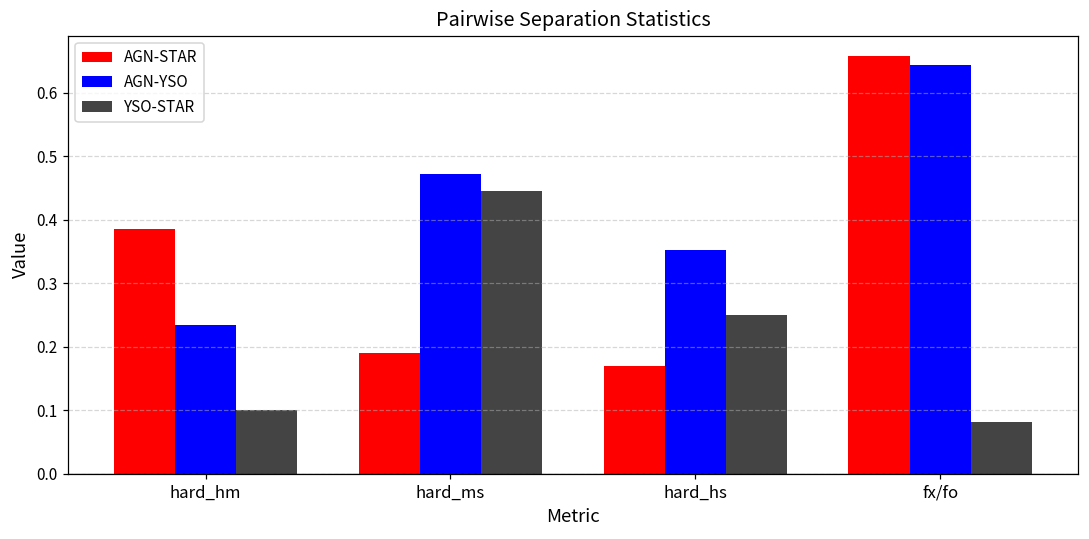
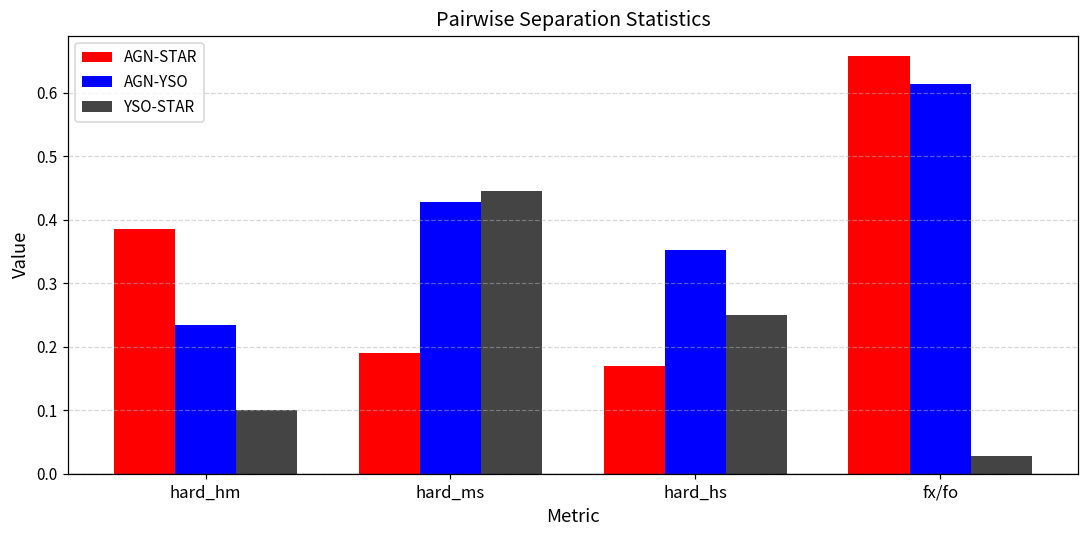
  {
    "AGN-STAR": {
      "hard_hm": 0.39,
      "hard_ms": 0.19,
      "hard_hs": 0.17,
      "fx/fo": 0.66
    },
    "AGN-YSO": {
      "hard_hm": 0.23,
-     "hard_ms": 0.47,
+     "hard_ms": 0.43,
      "hard_hs": 0.35,
-     "fx/fo": 0.64
+     "fx/fo": 0.61
    },
    "YSO-STAR": {
      "hard_hm": 0.10,
      "hard_ms": 0.45,
      "hard_hs": 0.25,
-     "fx/fo": 0.08
+     "fx/fo": 0.03
    }
  }
